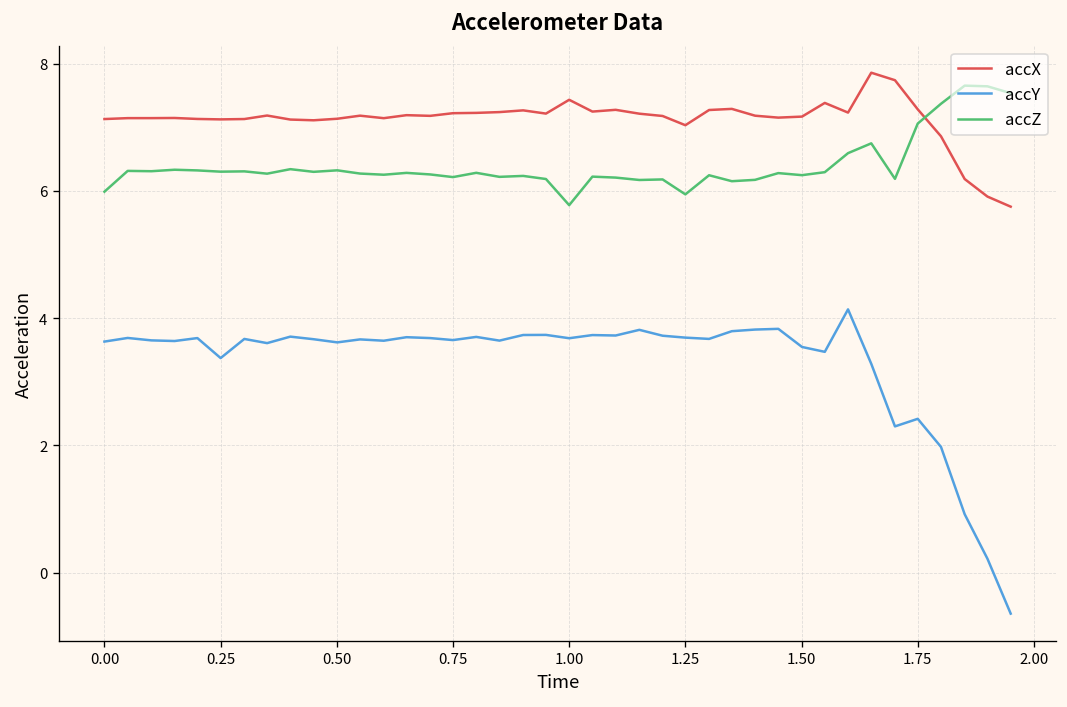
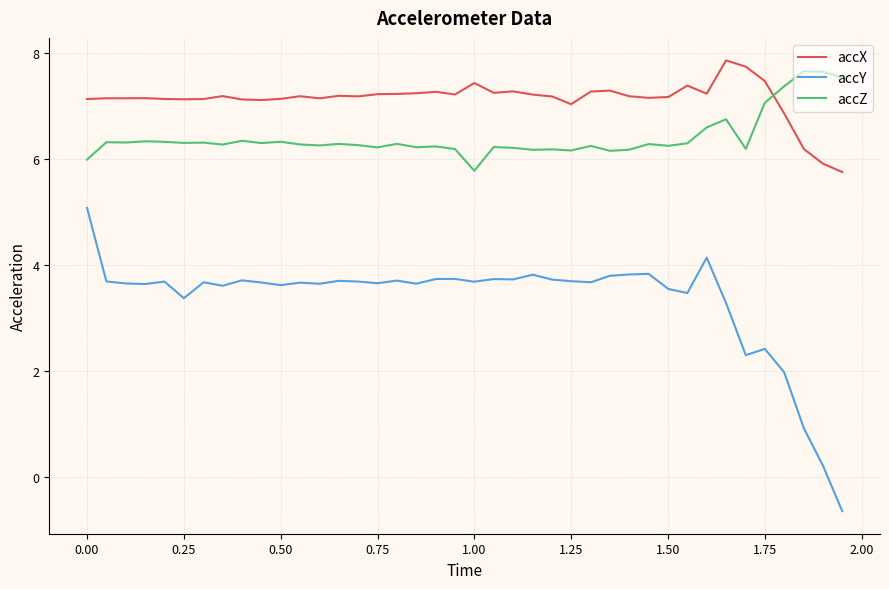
  {
    "accX": {
      "0.00": 7.1,
      "0.25": 7.1,
      "0.75": 7.2,
      "1.00": 7.4,
      "1.25": 7.0,
-     "1.75": 7.3
+     "1.75": 7.5
    },
    "accY": {
-     "0.00": 3.6,
+     "0.00": 5.1,
      "0.25": 3.4,
      "0.75": 3.7,
      "1.00": 3.7,
      "1.25": 3.7,
      "1.75": 2.4
    },
    "accZ": {
      "0.00": 6.0,
      "0.25": 6.3,
      "0.75": 6.2,
      "1.00": 5.8,
-     "1.25": 5.9,
+     "1.25": 6.2,
      "1.75": 7.1
    }
  }
